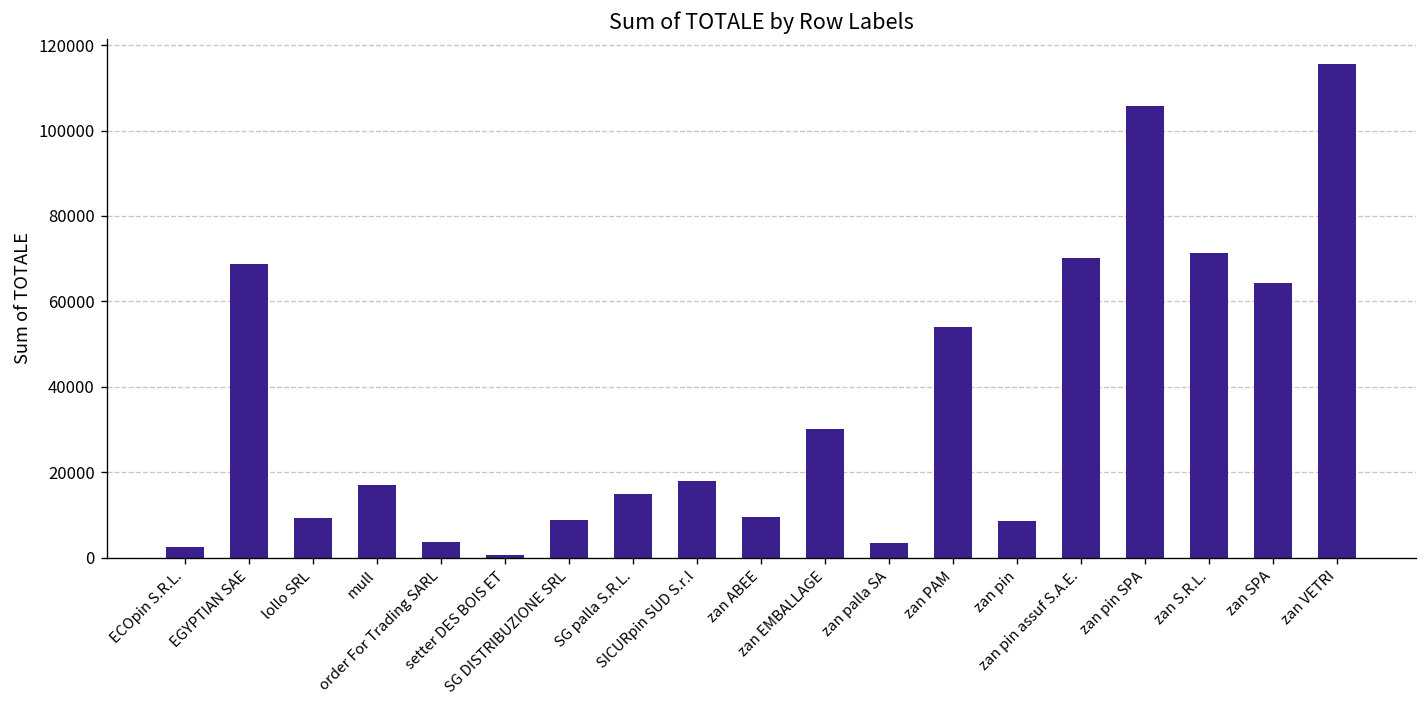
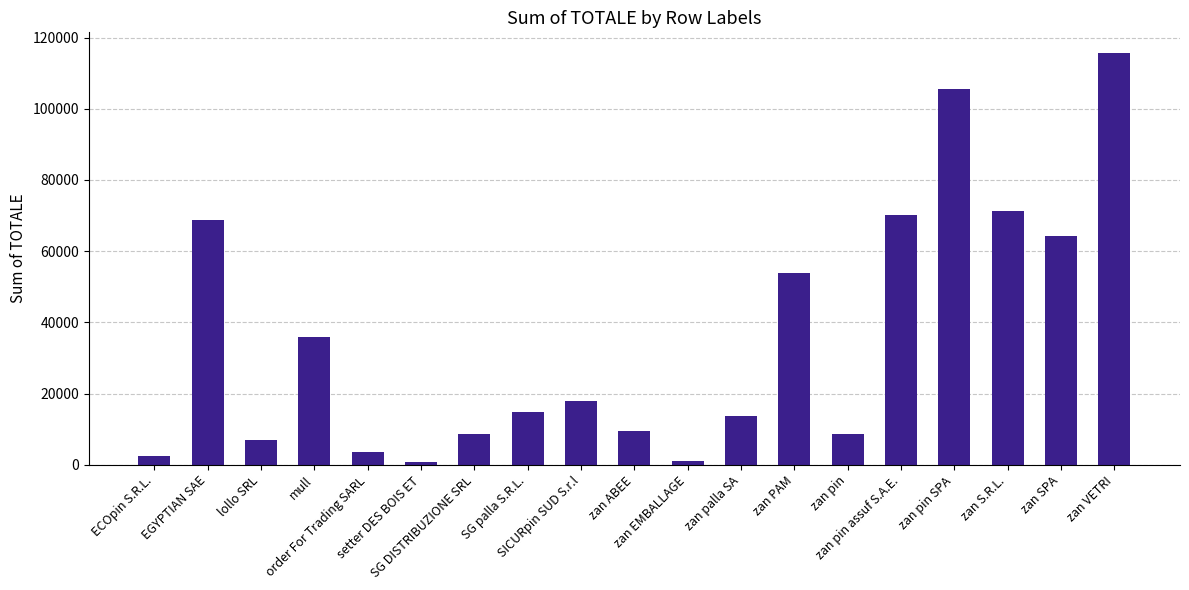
  {
    "ECOpin S.R.L.": 2000,
    "EGYPTIAN SAE": 69000,
-   "lollo SRL": 9000,
-   "mull": 17000,
+   "lollo SRL": 7000,
+   "mull": 36000,
    "order For Trading SARL": 4000,
    "SG DISTRIBUZIONE SRL": 9000,
    "SG palla S.R.L.": 15000,
    "SICURpin SUD S.r.l": 18000,
    "zan ABEE": 10000,
-   "zan EMBALLAGE": 30000,
-   "zan palla SA": 4000,
+   "zan EMBALLAGE": 1000,
+   "zan palla SA": 14000,
    "zan PAM": 54000,
    "zan pin": 9000,
    "zan pin assuf S.A.E.": 70000,
    "zan pin SPA": 106000,
    "zan S.R.L.": 71000,
    "zan SPA": 64000,
    "zan VETRI": 116000
  }
